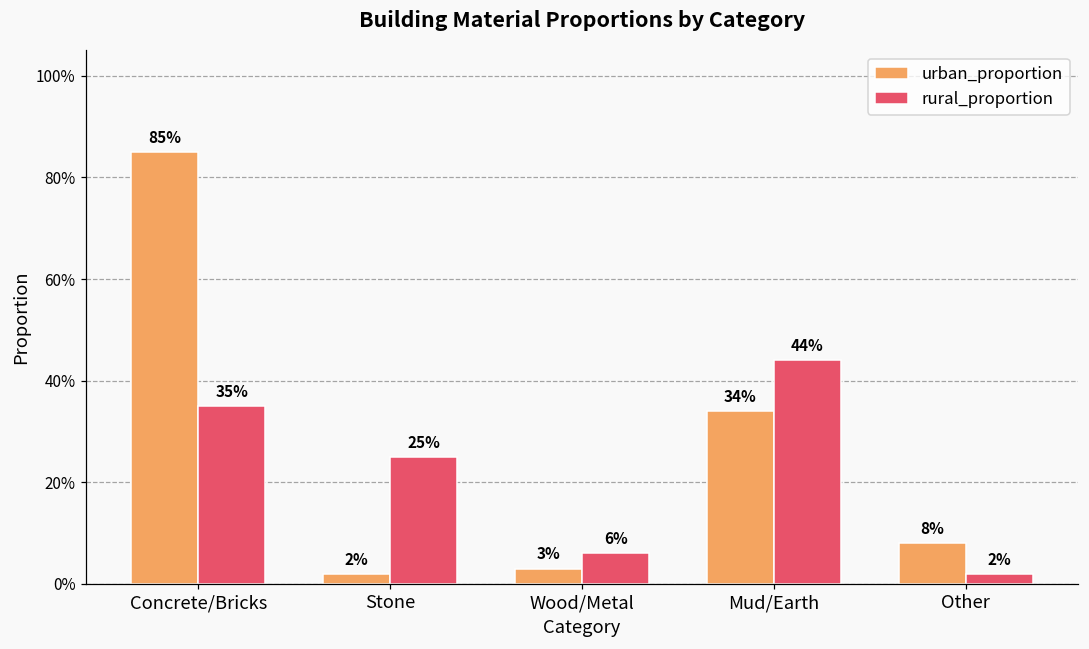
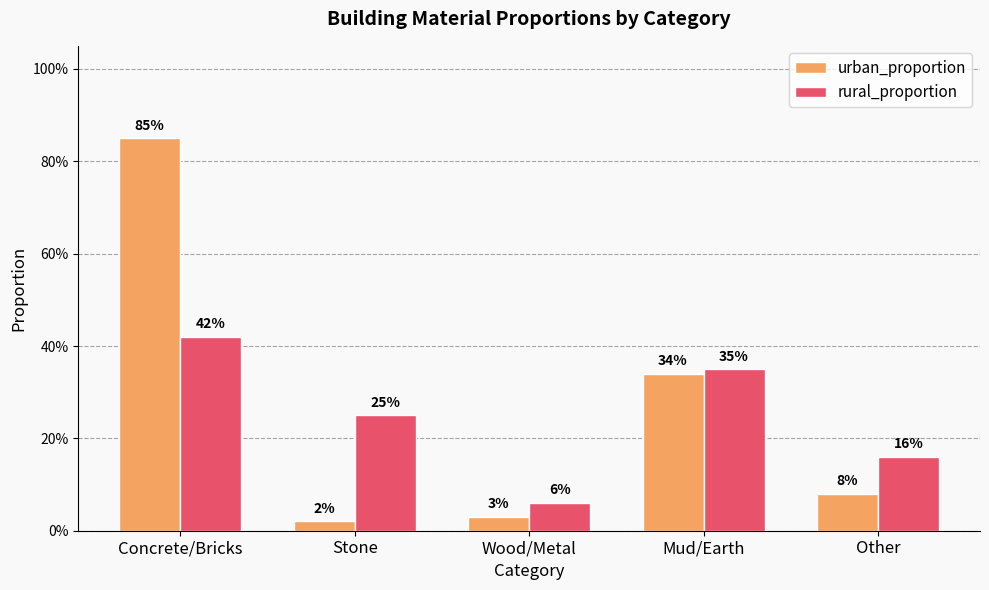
  {
    "urban_proportion": {
      "Concrete/Bricks": "85%",
      "Stone": "2%",
      "Wood/Metal": "3%",
      "Mud/Earth": "34%",
      "Other": "8%"
    },
    "rural_proportion": {
-     "Concrete/Bricks": "35%",
+     "Concrete/Bricks": "42%",
      "Stone": "25%",
      "Wood/Metal": "6%",
-     "Mud/Earth": "44%",
-     "Other": "2%"
+     "Mud/Earth": "35%",
+     "Other": "16%"
    }
  }
